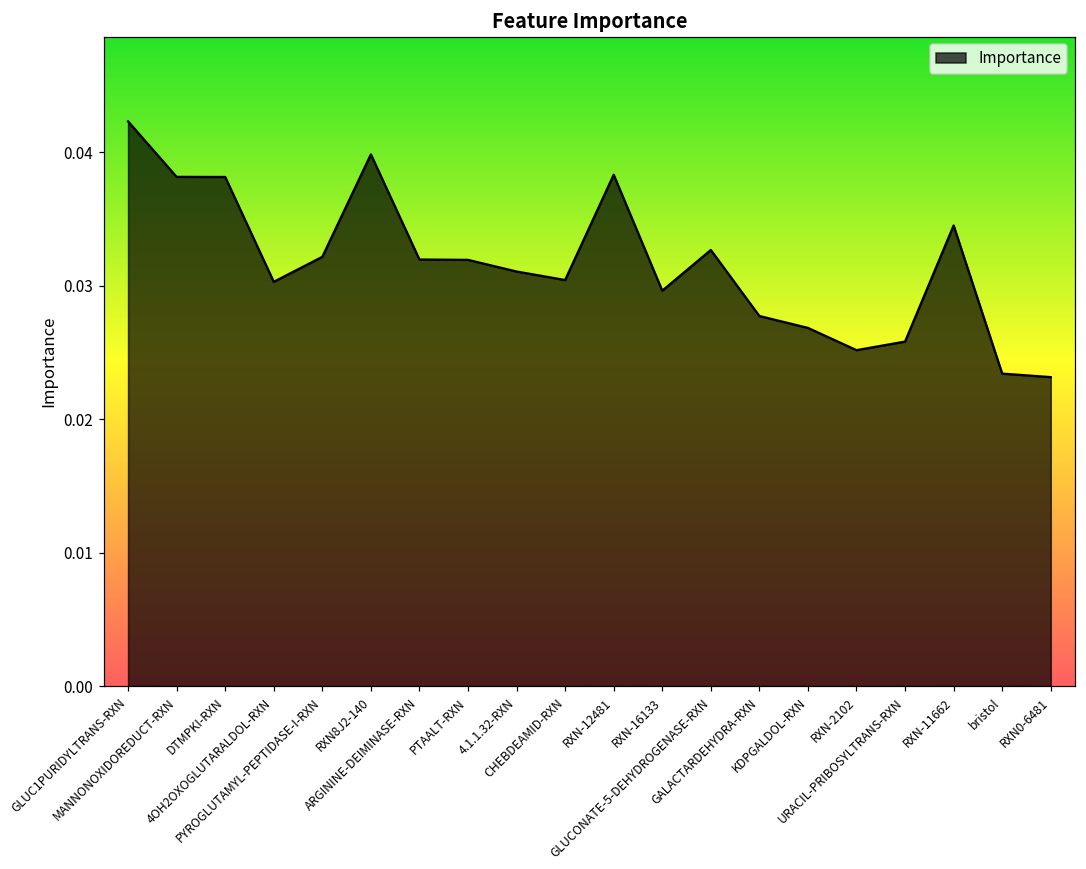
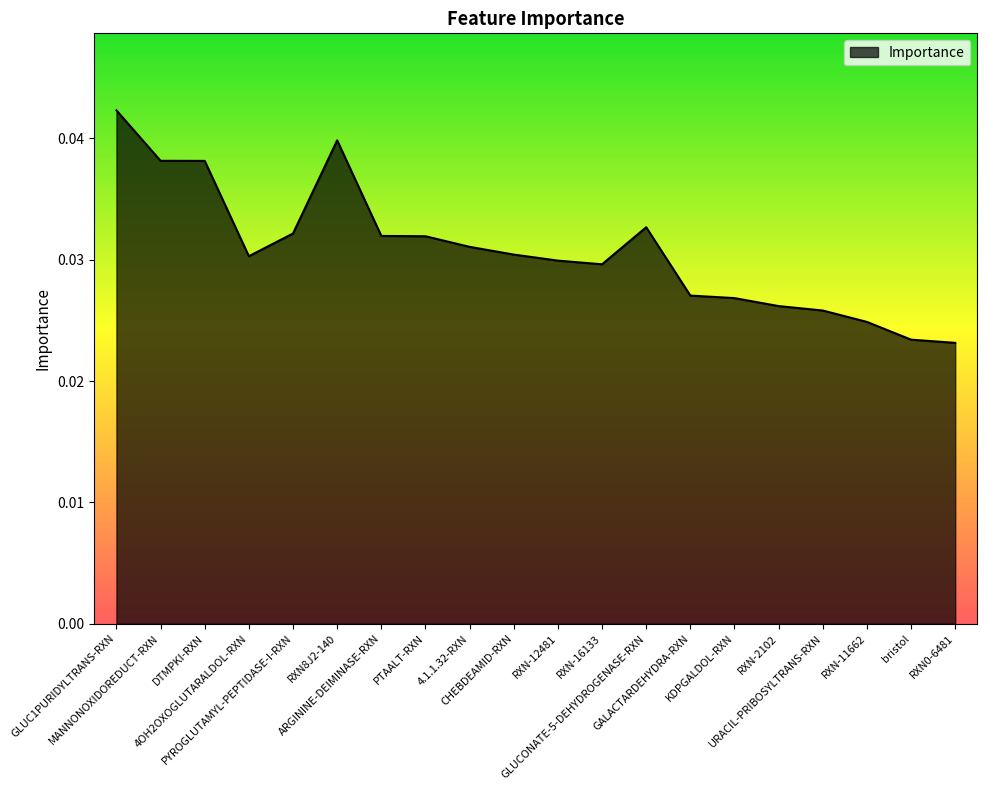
  {
    "GLUC1PURIDYLTRANS-RXN": 0.0423,
    "MANNONOXIDOREDUCT-RXN": 0.0381,
    "DTMPKI-RXN": 0.0381,
    "4OH2OXOGLUTARALDOL-RXN": 0.0303,
    "PYROGLUTAMYL-PEPTIDASE-I-RXN": 0.0322,
    "RXN8J2-140": 0.0398,
    "ARGININE-DEIMINASE-RXN": 0.0320,
    "PTAALT-RXN": 0.0319,
    "4.1.1.32-RXN": 0.0311,
    "CHEBDEAMID-RXN": 0.0304,
-   "RXN-12481": 0.0383,
+   "RXN-12481": 0.0299,
    "RXN-16133": 0.0296,
    "GLUCONATE-5-DEHYDROGENASE-RXN": 0.0327,
-   "GALACTARDEHYDRA-RXN": 0.0277,
+   "GALACTARDEHYDRA-RXN": 0.0270,
    "KDPGALDOL-RXN": 0.0268,
-   "RXN-2102": 0.0252,
+   "RXN-2102": 0.0262,
    "URACIL-PRIBOSYLTRANS-RXN": 0.0258,
-   "RXN-11662": 0.0345,
+   "RXN-11662": 0.0249,
    "bristol": 0.0234,
    "RXN0-6481": 0.0231
  }
